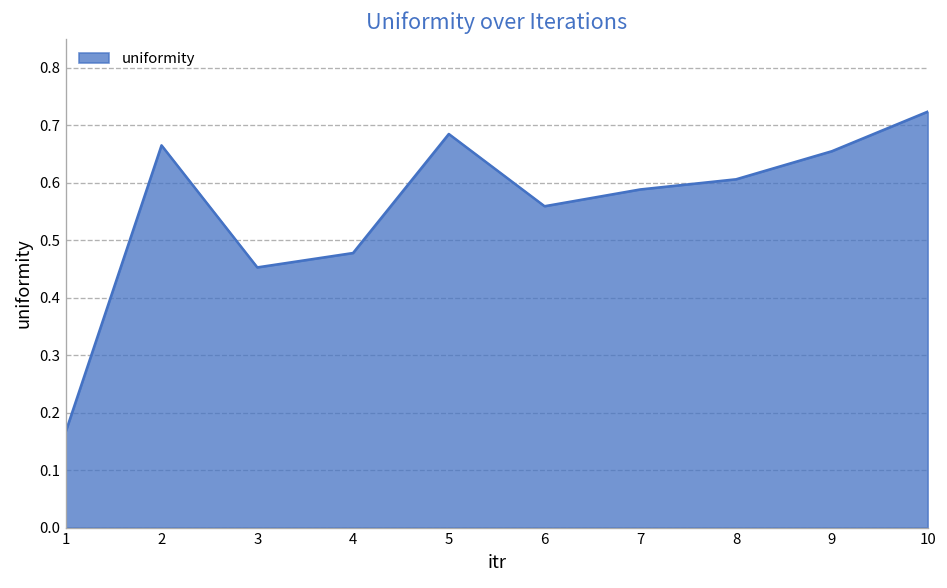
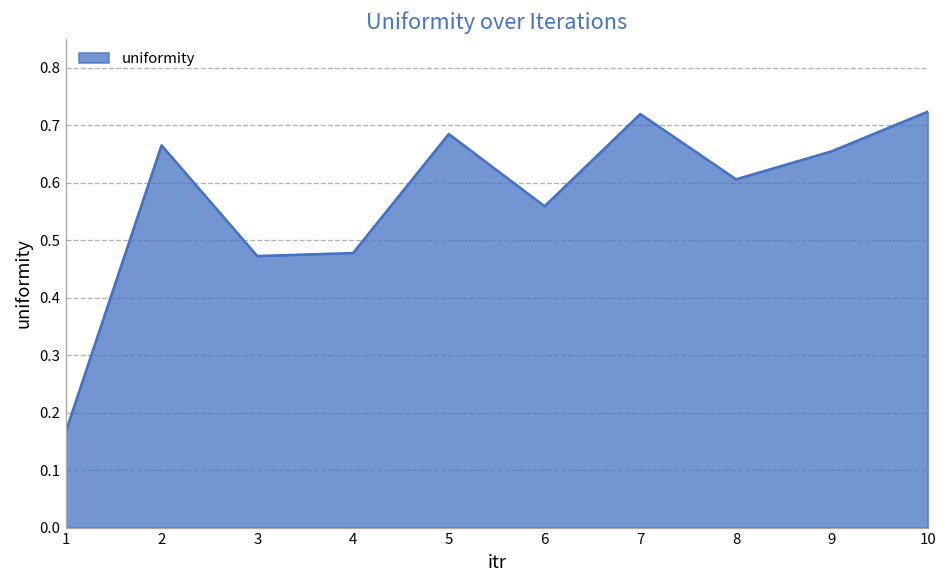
  {
    "1": 0.17,
    "2": 0.66,
-   "3": 0.45,
+   "3": 0.47,
    "4": 0.48,
    "5": 0.68,
    "6": 0.56,
-   "7": 0.59,
+   "7": 0.72,
    "8": 0.61,
    "9": 0.65,
    "10": 0.72
  }
